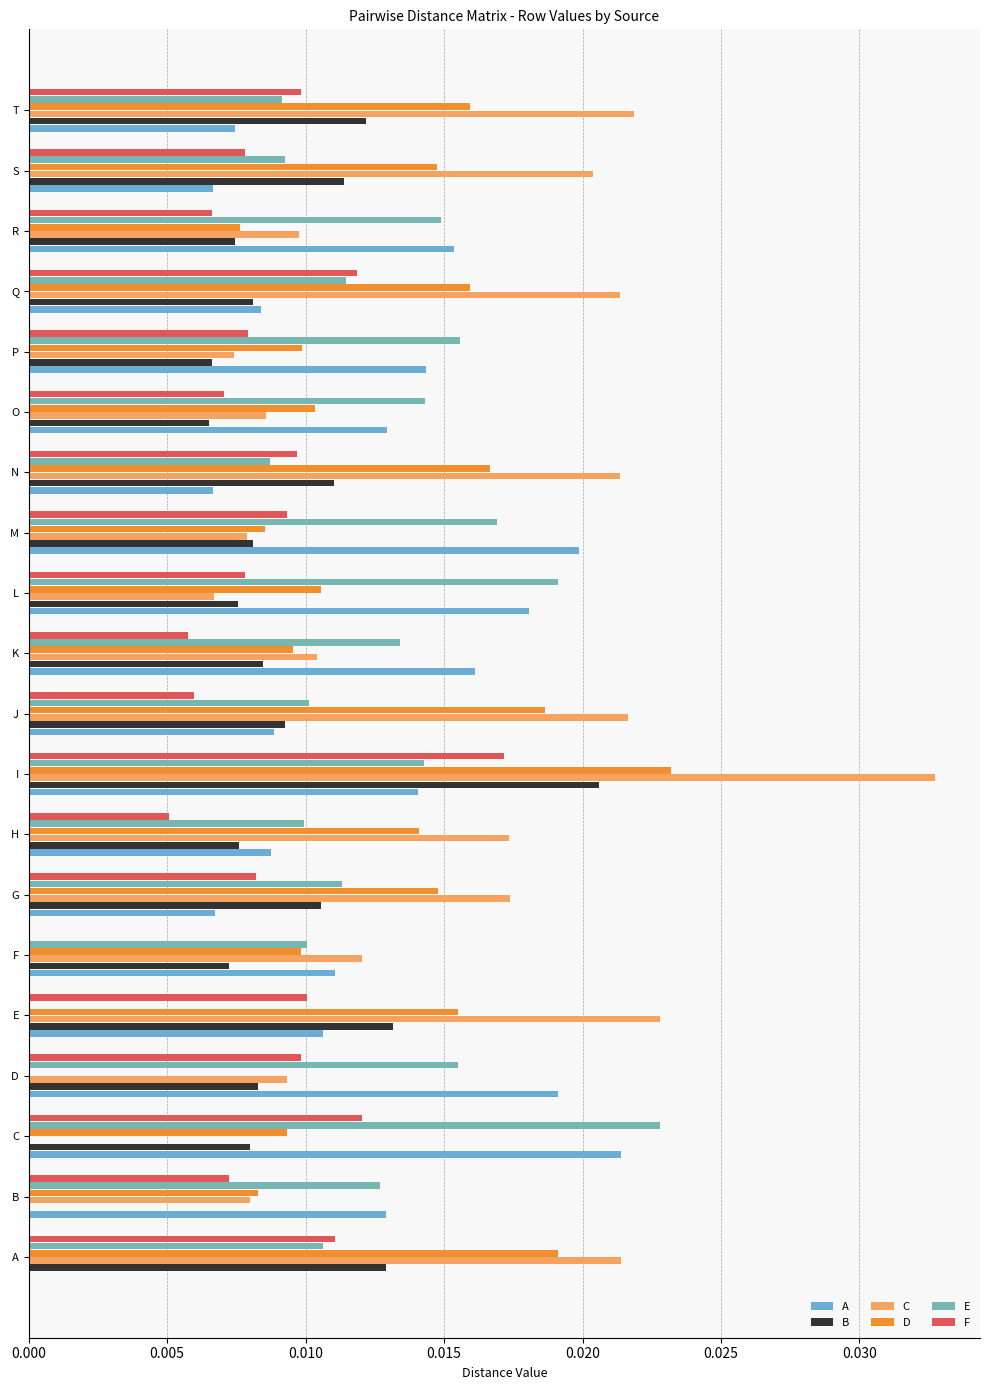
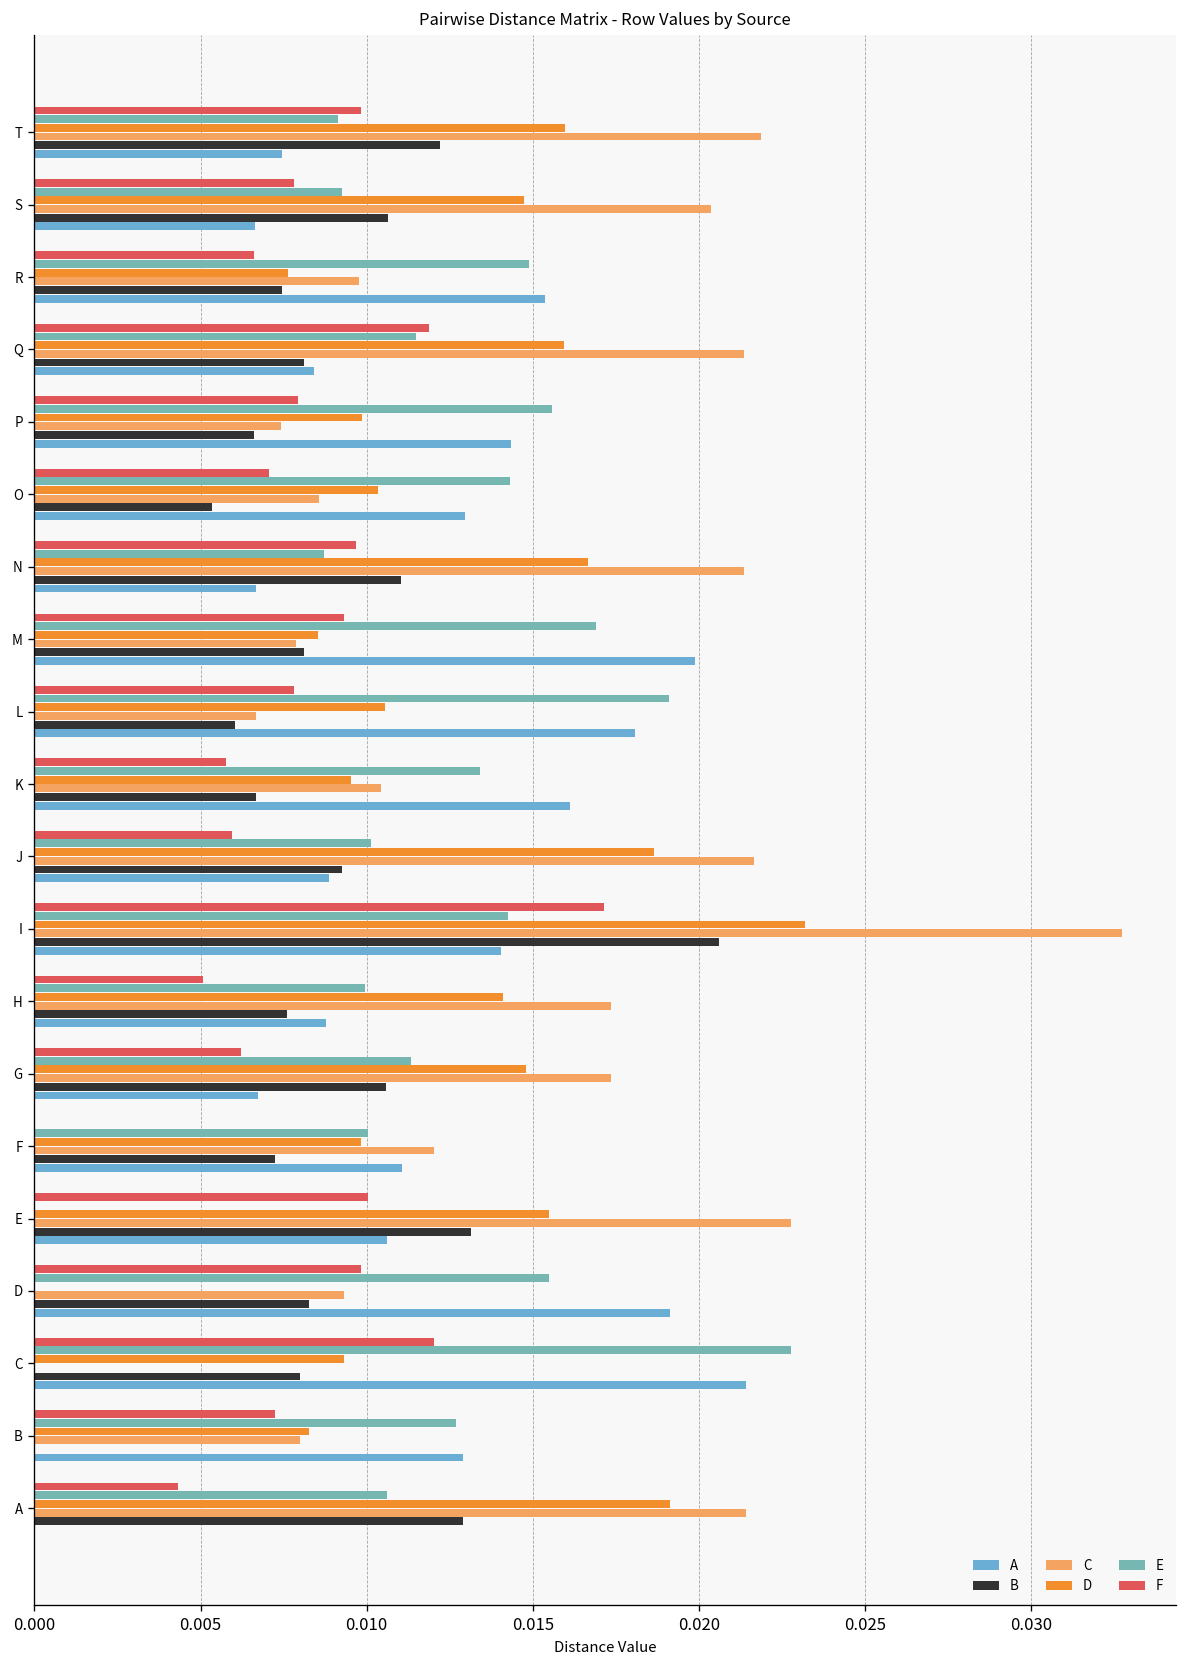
  {
    "B": {
      "T": 0.0122,
-     "S": 0.0114,
+     "S": 0.0106,
      "R": 0.0075,
      "Q": 0.0081,
      "P": 0.0066,
-     "O": 0.0065,
+     "O": 0.0053,
      "N": 0.0110,
      "M": 0.0081,
-     "L": 0.0076,
-     "K": 0.0085,
+     "L": 0.0060,
+     "K": 0.0067,
      "J": 0.0093,
      "I": 0.0206,
      "H": 0.0076,
      "G": 0.0106,
      "F": 0.0072,
      "E": 0.0131,
      "D": 0.0083,
      "C": 0.0080,
      "B": 0.0000,
      "A": 0.0129
    },
    "F": {
      "T": 0.0098,
      "S": 0.0078,
      "R": 0.0066,
      "Q": 0.0119,
      "P": 0.0079,
      "O": 0.0070,
      "N": 0.0097,
      "M": 0.0093,
      "L": 0.0078,
      "K": 0.0057,
      "J": 0.0060,
      "I": 0.0171,
      "H": 0.0051,
-     "G": 0.0082,
+     "G": 0.0062,
      "F": 0.0000,
      "E": 0.0101,
      "D": 0.0098,
      "C": 0.0120,
      "B": 0.0072,
-     "A": 0.0110
+     "A": 0.0043
    }
  }
